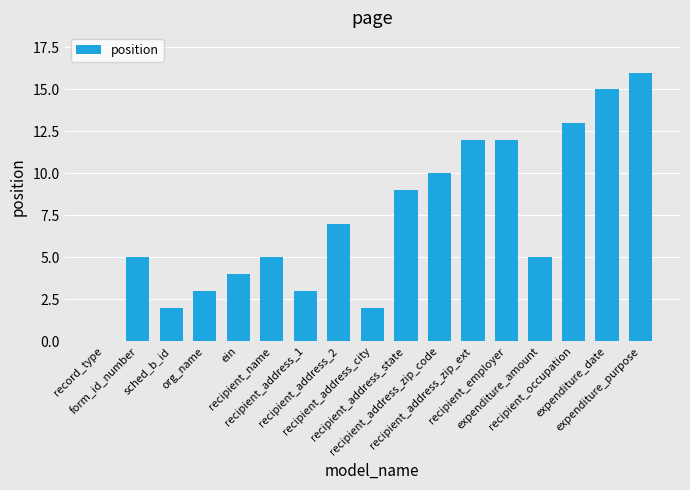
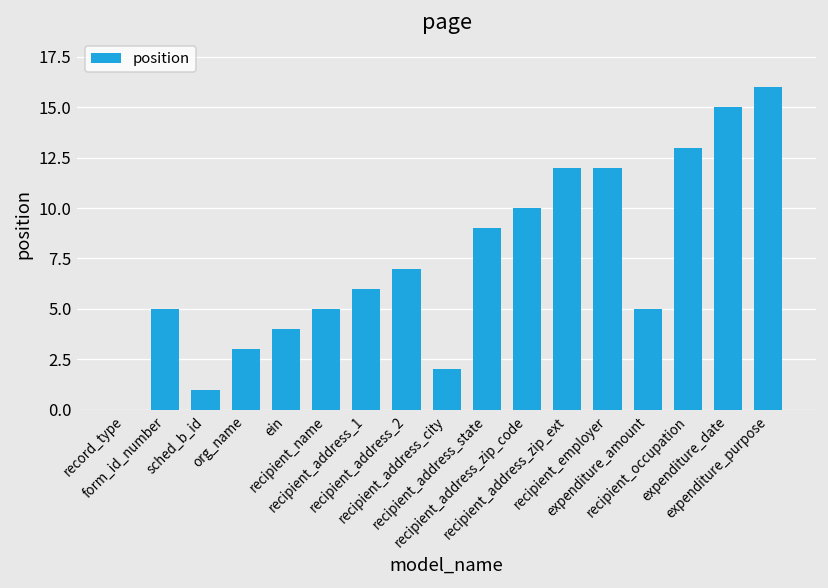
  {
    "record_type": 0,
    "form_id_number": 5,
-   "sched_b_id": 2,
+   "sched_b_id": 1,
    "org_name": 3,
    "ein": 4,
    "recipient_name": 5,
-   "recipient_address_1": 3,
+   "recipient_address_1": 6,
    "recipient_address_2": 7,
    "recipient_address_city": 2,
    "recipient_address_state": 9,
    "recipient_address_zip_code": 10,
    "recipient_address_zip_ext": 12,
    "recipient_employer": 12,
    "expenditure_amount": 5,
    "recipient_occupation": 13,
    "expenditure_date": 15,
    "expenditure_purpose": 16
  }
